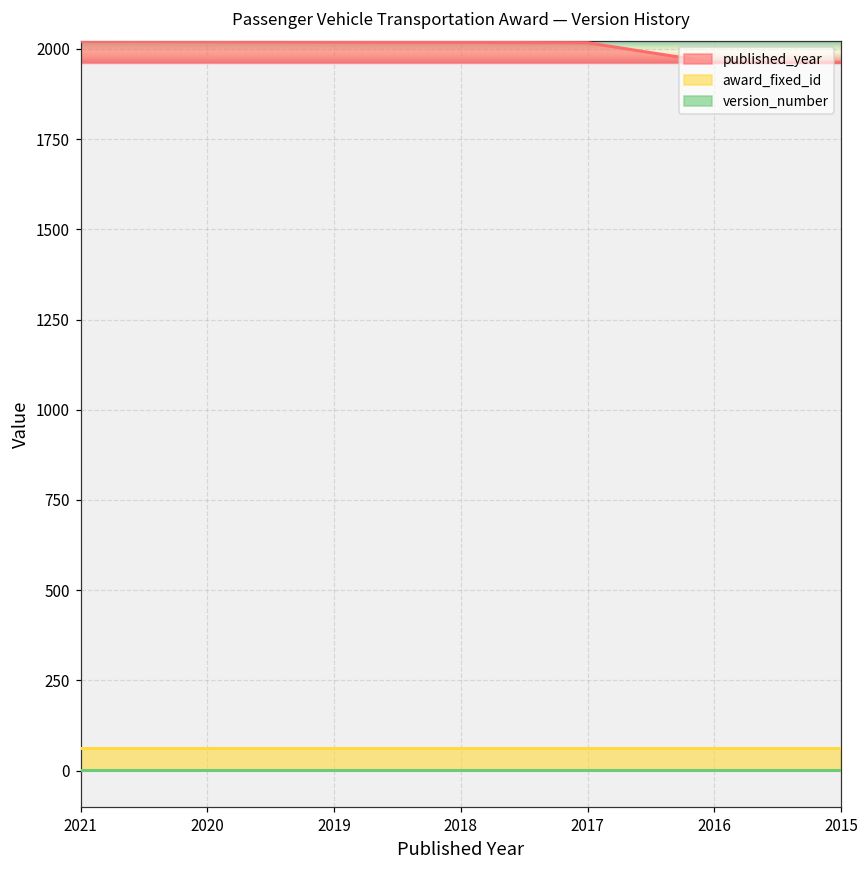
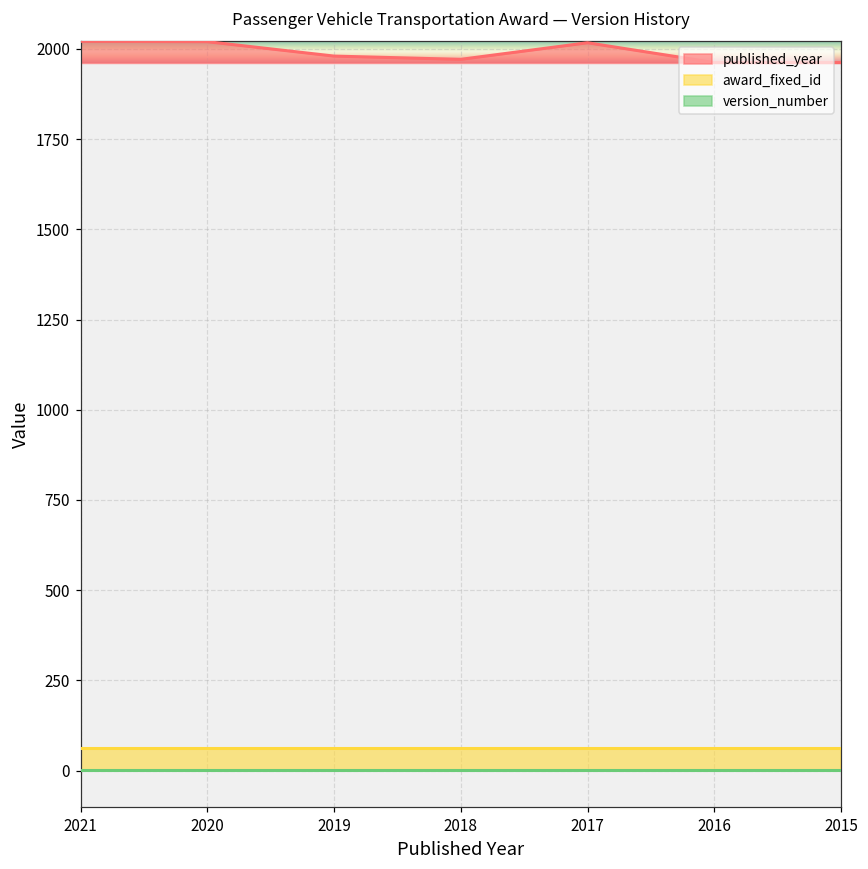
  {
    "published_year": {
      "2021": 2020,
      "2020": 2020,
-     "2019": 2020,
-     "2018": 2020,
+     "2019": 1980,
+     "2018": 1970,
      "2017": 2020,
      "2015": 1960
    },
    "award_fixed_id": {
      "2021": 60,
      "2020": 60,
      "2019": 60,
      "2018": 60,
      "2017": 60,
      "2016": 60,
      "2015": 60
    },
    "version_number": {
      "2021": 0,
      "2020": 0,
      "2019": 0,
      "2018": 0,
      "2017": 0,
      "2016": 0,
      "2015": 0
    }
  }
